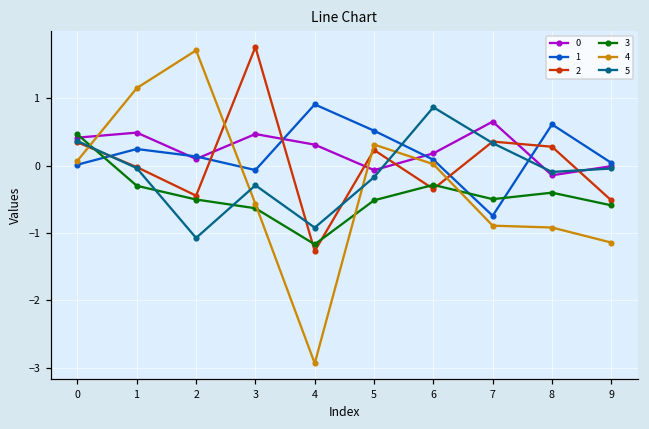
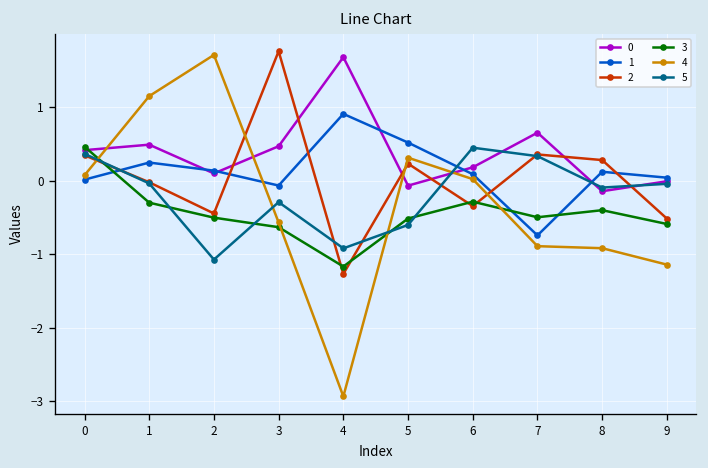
  {
    "0": {
      "0": 0.4,
      "1": 0.5,
      "3": 0.5,
-     "4": 0.3,
+     "4": 1.7,
      "5": -0.1,
      "6": 0.2,
      "7": 0.7,
      "8": -0.1
    },
    "1": {
      "0": 0.0,
      "1": 0.2,
      "3": -0.1,
      "4": 0.9,
      "5": 0.5,
      "6": 0.1,
      "7": -0.7,
-     "8": 0.6,
+     "8": 0.1,
      "9": 0.0
    },
    "2": {
      "2": -0.4,
      "3": 1.8,
      "4": -1.3,
      "5": 0.2,
      "6": -0.3,
      "8": 0.3,
      "9": -0.5
    },
    "3": {
      "0": 0.5,
      "1": -0.3,
      "2": -0.5,
      "3": -0.6,
      "4": -1.2,
      "5": -0.5,
      "6": -0.3,
      "7": -0.5,
      "8": -0.4,
      "9": -0.6
    },
    "4": {
      "0": 0.1,
      "1": 1.2,
      "2": 1.7,
      "3": -0.6,
      "4": -2.9,
      "5": 0.3,
      "6": 0.0,
      "7": -0.9,
      "8": -0.9,
      "9": -1.1
    },
    "5": {
      "2": -1.1,
      "3": -0.3,
      "4": -0.9,
-     "5": -0.2,
-     "6": 0.9,
+     "5": -0.6,
+     "6": 0.5,
      "8": -0.1
    }
  }
